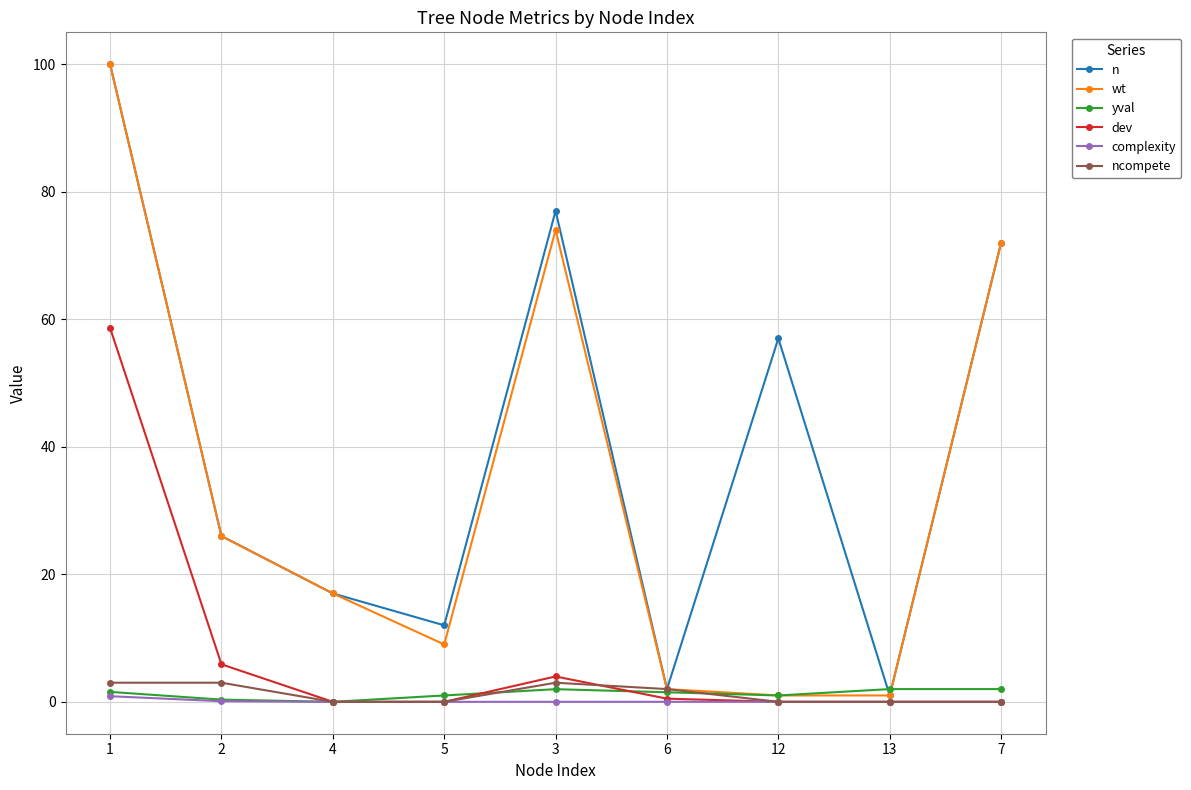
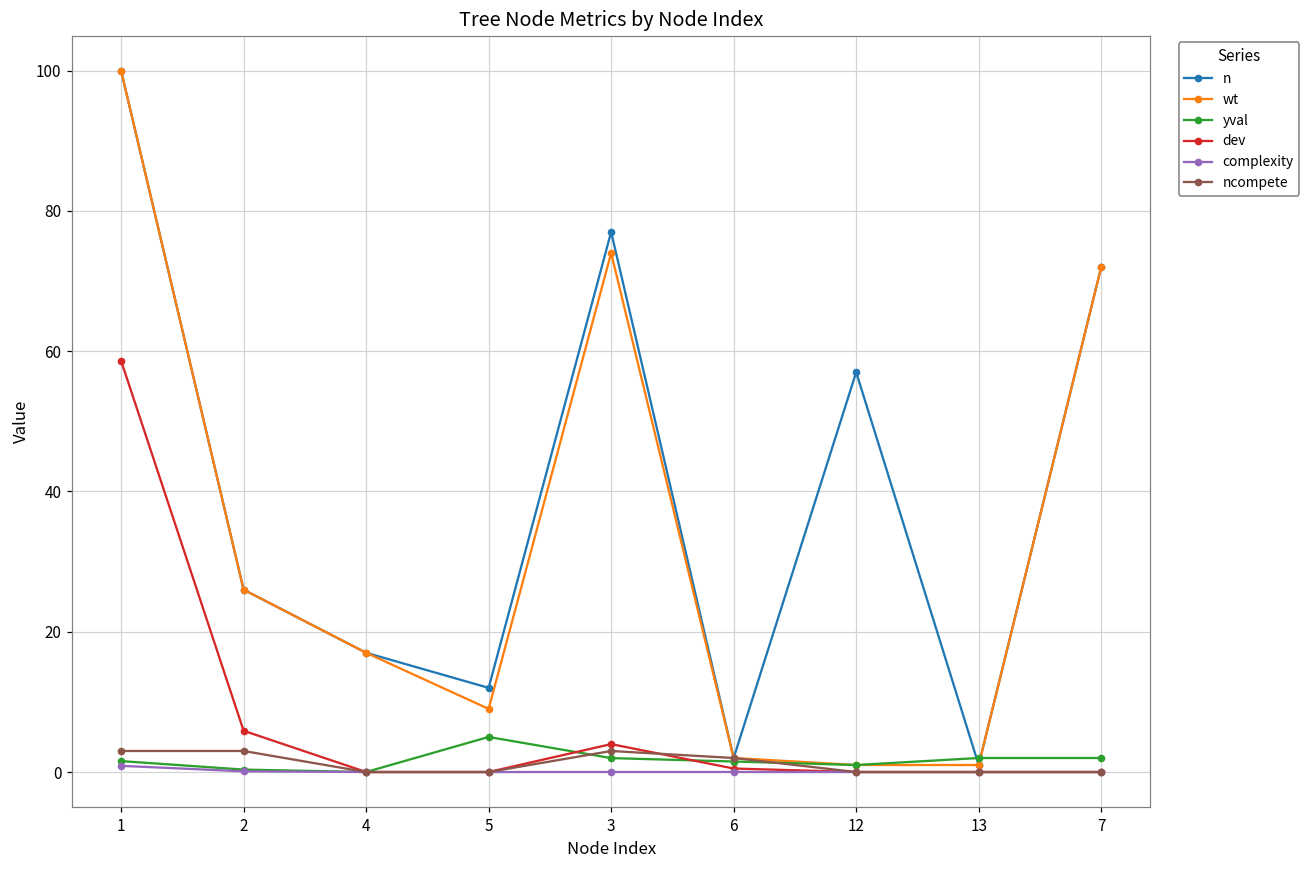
  {
    "n": {
      "5": 12,
      "3": 77,
      "12": 57
    },
    "wt": {
      "5": 9,
      "3": 74
    },
    "yval": {
      "1": 2,
-     "5": 1,
+     "5": 5,
      "3": 2,
      "6": 2,
      "13": 2,
      "7": 2
    },
    "dev": {
      "1": 59,
      "2": 6,
      "3": 4,
      "6": 1
    },
    "complexity": {
      "1": 1,
      "3": 0,
      "6": 0
    },
    "ncompete": {
      "1": 3,
      "2": 3,
      "3": 3
    }
  }
